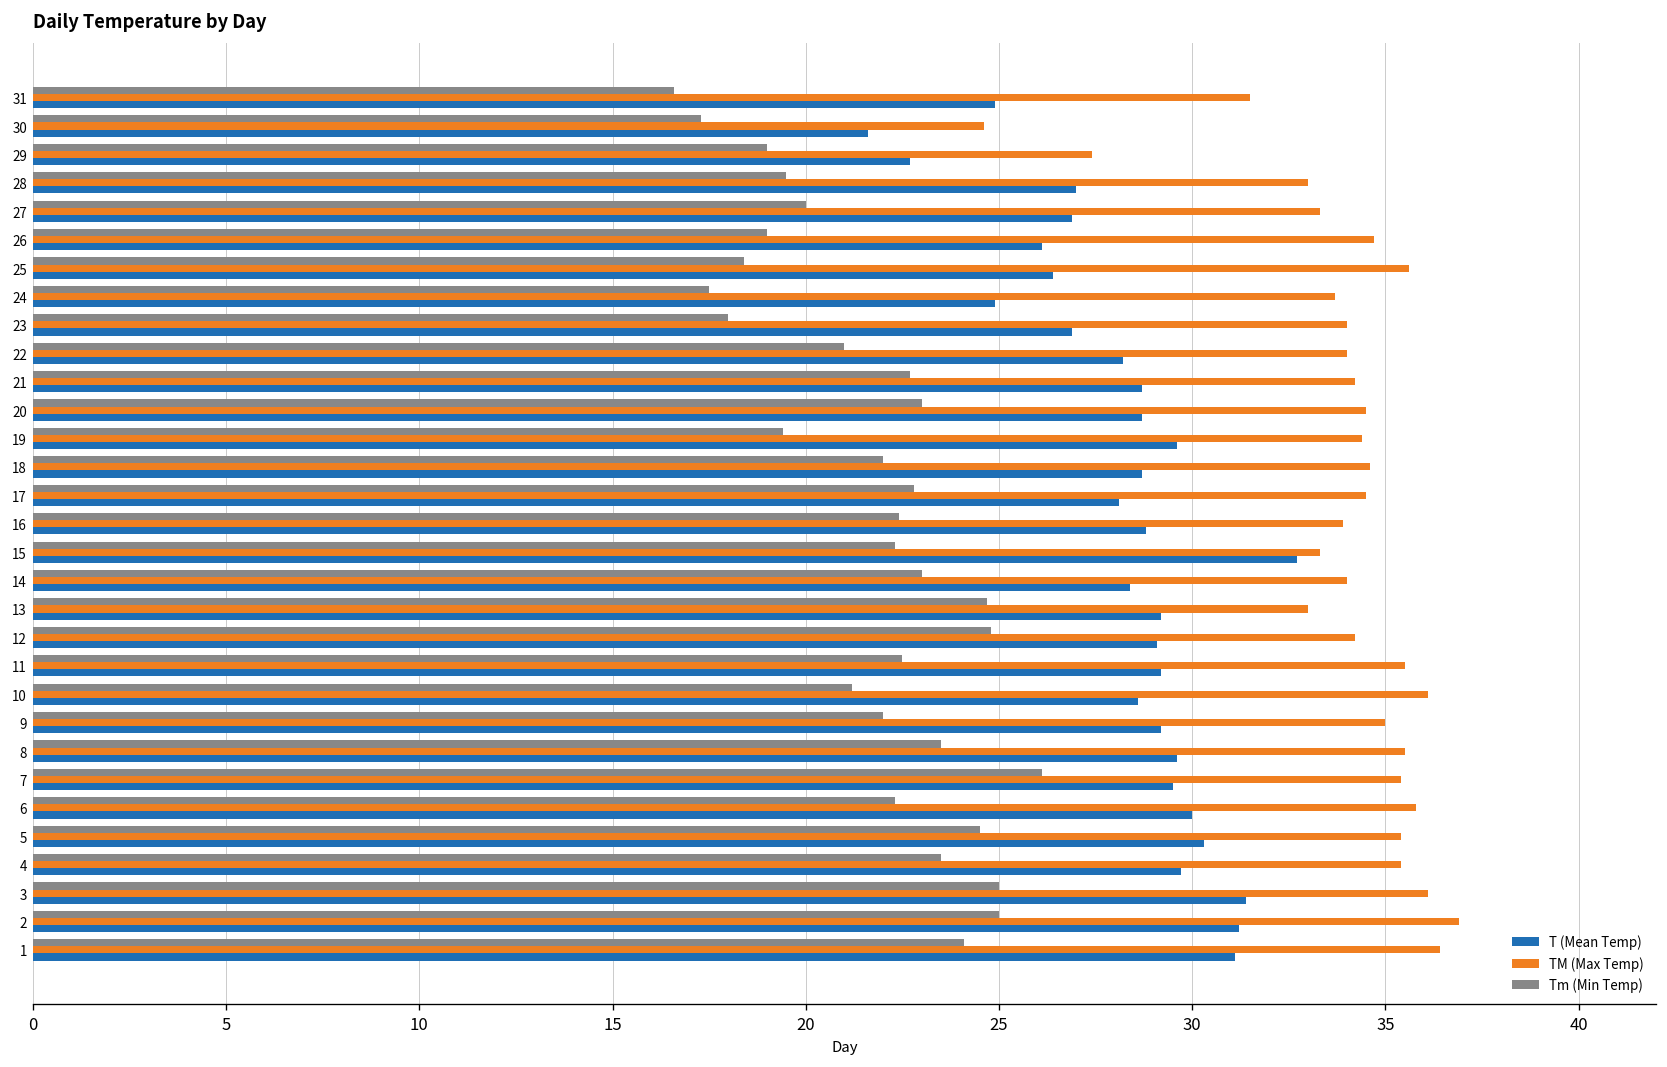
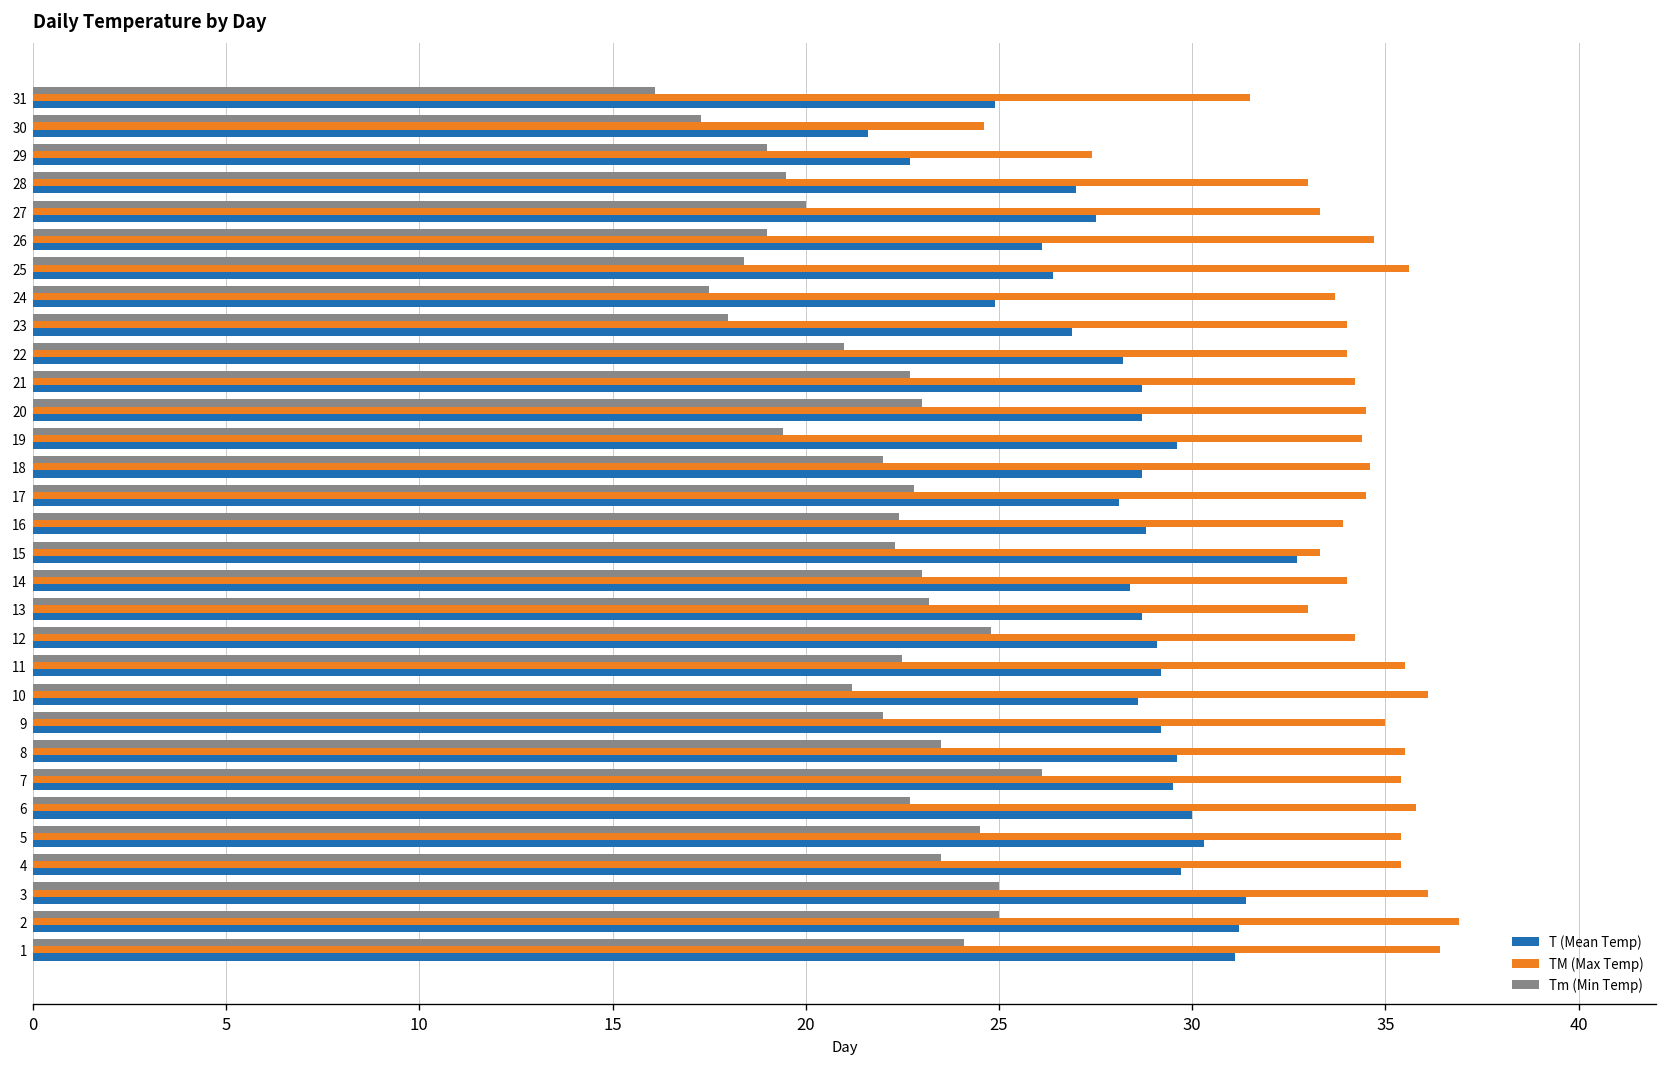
  {
    "T (Mean Temp)": {
      "31": 24.9,
      "30": 21.6,
      "29": 22.7,
      "28": 27.0,
-     "27": 26.9,
+     "27": 27.5,
      "26": 26.1,
      "25": 26.4,
      "24": 24.9,
      "23": 26.9,
      "22": 28.2,
      "21": 28.7,
      "20": 28.7,
      "19": 29.6,
      "18": 28.7,
      "17": 28.1,
      "16": 28.8,
      "15": 32.7,
      "14": 28.4,
-     "13": 29.2,
+     "13": 28.7,
      "12": 29.1,
      "11": 29.2,
      "10": 28.6,
      "9": 29.2,
      "8": 29.6,
      "7": 29.5,
      "6": 30.0,
      "5": 30.3,
      "4": 29.7,
      "3": 31.4,
      "2": 31.2,
      "1": 31.1
    },
    "TM (Max Temp)": {
      "31": 31.5,
      "30": 24.6,
      "29": 27.4,
      "28": 33.0,
      "27": 33.3,
      "26": 34.7,
      "25": 35.6,
      "24": 33.7,
      "23": 34.0,
      "22": 34.0,
      "21": 34.2,
      "20": 34.5,
      "19": 34.4,
      "18": 34.6,
      "17": 34.5,
      "16": 33.9,
      "15": 33.3,
      "14": 34.0,
      "13": 33.0,
      "12": 34.2,
      "11": 35.5,
      "10": 36.1,
      "9": 35.0,
      "8": 35.5,
      "7": 35.4,
      "6": 35.8,
      "5": 35.4,
      "4": 35.4,
      "3": 36.1,
      "2": 36.9,
      "1": 36.4
    },
    "Tm (Min Temp)": {
-     "31": 16.6,
+     "31": 16.1,
      "30": 17.3,
      "29": 19.0,
      "28": 19.5,
      "27": 20.0,
      "26": 19.0,
      "25": 18.4,
      "24": 17.5,
      "23": 18.0,
      "22": 21.0,
      "21": 22.7,
      "20": 23.0,
      "19": 19.4,
      "18": 22.0,
      "17": 22.8,
      "16": 22.4,
      "15": 22.3,
      "14": 23.0,
-     "13": 24.7,
+     "13": 23.2,
      "12": 24.8,
      "11": 22.5,
      "10": 21.2,
      "9": 22.0,
      "8": 23.5,
      "7": 26.1,
-     "6": 22.3,
+     "6": 22.7,
      "5": 24.5,
      "4": 23.5,
      "3": 25.0,
      "2": 25.0,
      "1": 24.1
    }
  }
